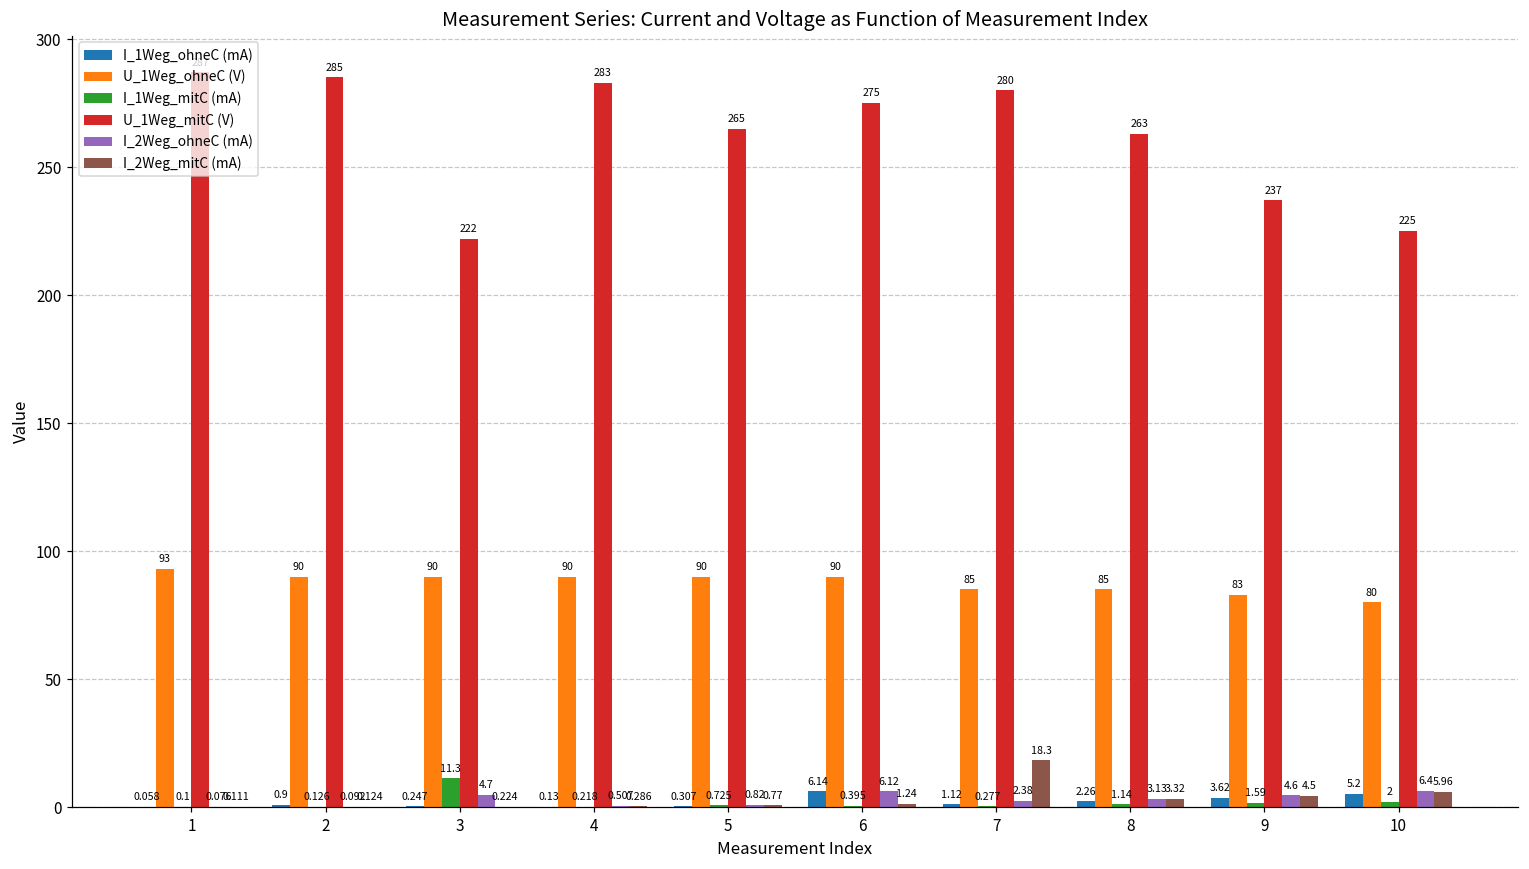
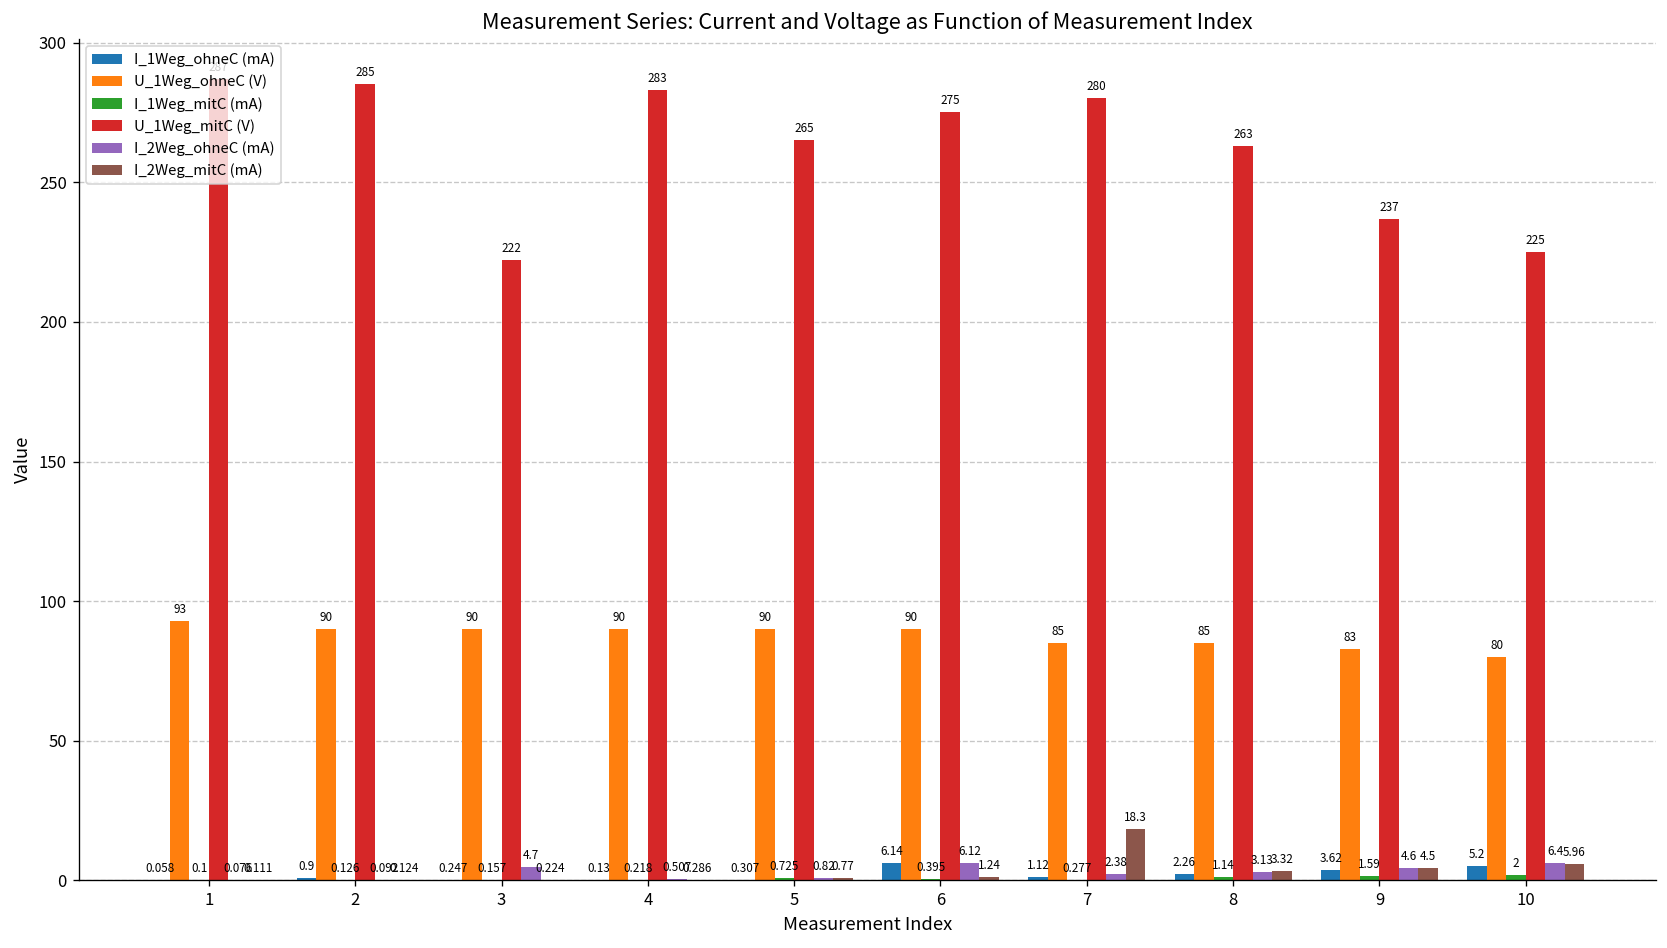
  {
    "I_1Weg_ohneC (mA)": {
      "1": 0.058,
      "2": 0.9,
      "3": 0.247,
      "4": 0.13,
      "5": 0.307,
      "6": 6.14,
      "7": 1.12,
      "8": 2.26,
      "9": 3.62,
      "10": 5.2
    },
    "U_1Weg_ohneC (V)": {
      "1": 93,
      "2": 90,
      "3": 90,
      "4": 90,
      "5": 90,
      "6": 90,
      "7": 85,
      "8": 85,
      "9": 83,
      "10": 80
    },
    "I_1Weg_mitC (mA)": {
      "1": 0.1,
      "2": 0.126,
-     "3": 11.3,
+     "3": 0.157,
      "4": 0.218,
      "5": 0.725,
      "6": 0.395,
      "7": 0.277,
      "8": 1.14,
      "9": 1.59,
      "10": 2
    },
    "U_1Weg_mitC (V)": {
      "2": 285,
      "3": 222,
      "4": 283,
      "5": 265,
      "6": 275,
      "7": 280,
      "8": 263,
      "9": 237,
      "10": 225
    },
    "I_2Weg_ohneC (mA)": {
      "3": 4.7,
      "5": 0.82,
      "6": 6.12,
      "7": 2.38,
      "8": 3.13,
      "9": 4.6,
      "10": 6.4
    },
    "I_2Weg_mitC (mA)": {
      "3": 0.224,
      "5": 0.77,
      "6": 1.24,
      "7": 18.3,
      "8": 3.32,
      "9": 4.5,
      "10": 5.96
    }
  }
